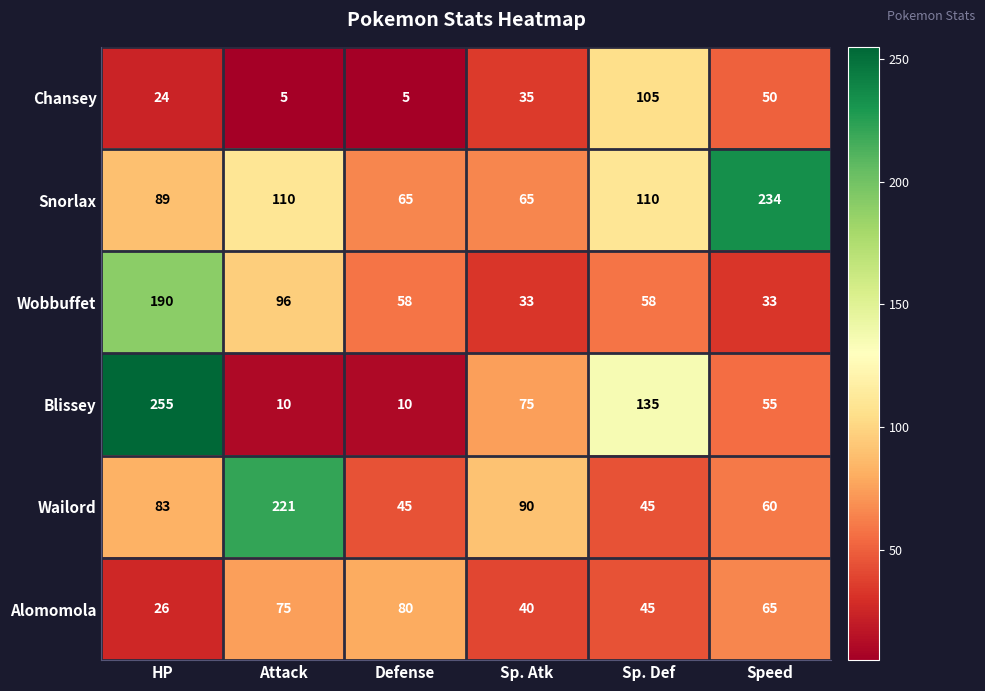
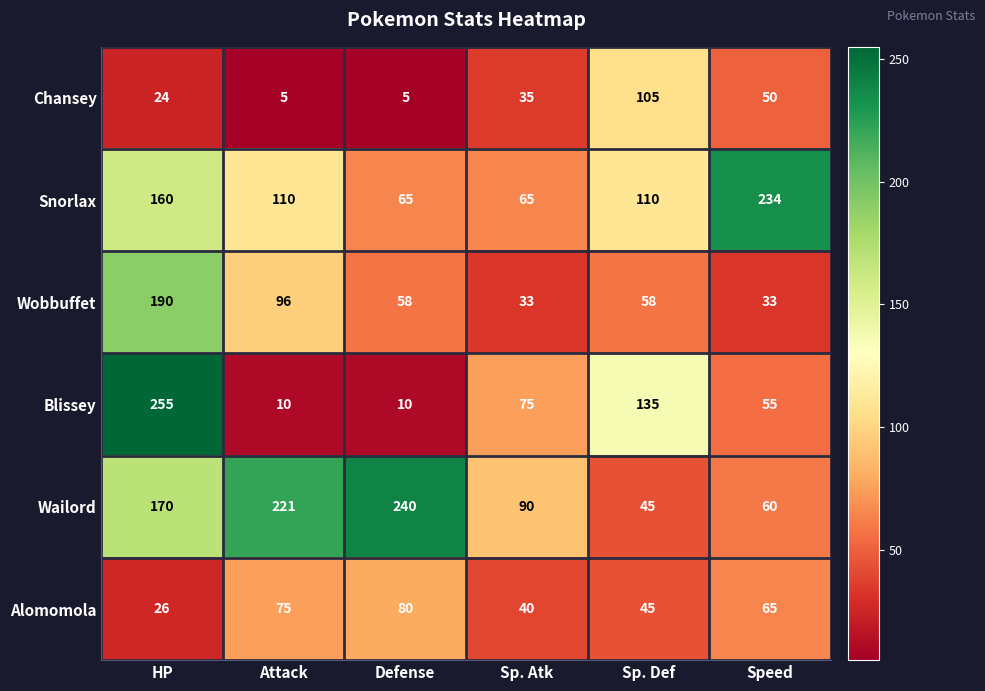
  {
    "Chansey": {
      "HP": 24,
      "Attack": 5,
      "Defense": 5,
      "Sp. Atk": 35,
      "Sp. Def": 105,
      "Speed": 50
    },
    "Snorlax": {
-     "HP": 89,
+     "HP": 160,
      "Attack": 110,
      "Defense": 65,
      "Sp. Atk": 65,
      "Sp. Def": 110,
      "Speed": 234
    },
    "Wobbuffet": {
      "HP": 190,
      "Attack": 96,
      "Defense": 58,
      "Sp. Atk": 33,
      "Sp. Def": 58,
      "Speed": 33
    },
    "Blissey": {
      "HP": 255,
      "Attack": 10,
      "Defense": 10,
      "Sp. Atk": 75,
      "Sp. Def": 135,
      "Speed": 55
    },
    "Wailord": {
-     "HP": 83,
+     "HP": 170,
      "Attack": 221,
-     "Defense": 45,
+     "Defense": 240,
      "Sp. Atk": 90,
      "Sp. Def": 45,
      "Speed": 60
    },
    "Alomomola": {
      "HP": 26,
      "Attack": 75,
      "Defense": 80,
      "Sp. Atk": 40,
      "Sp. Def": 45,
      "Speed": 65
    }
  }
